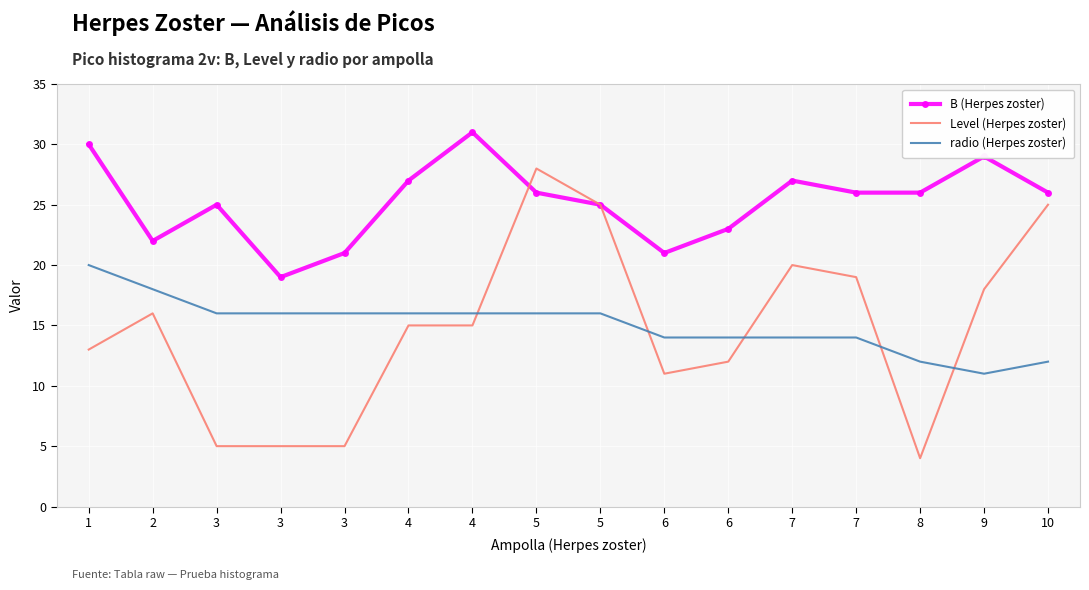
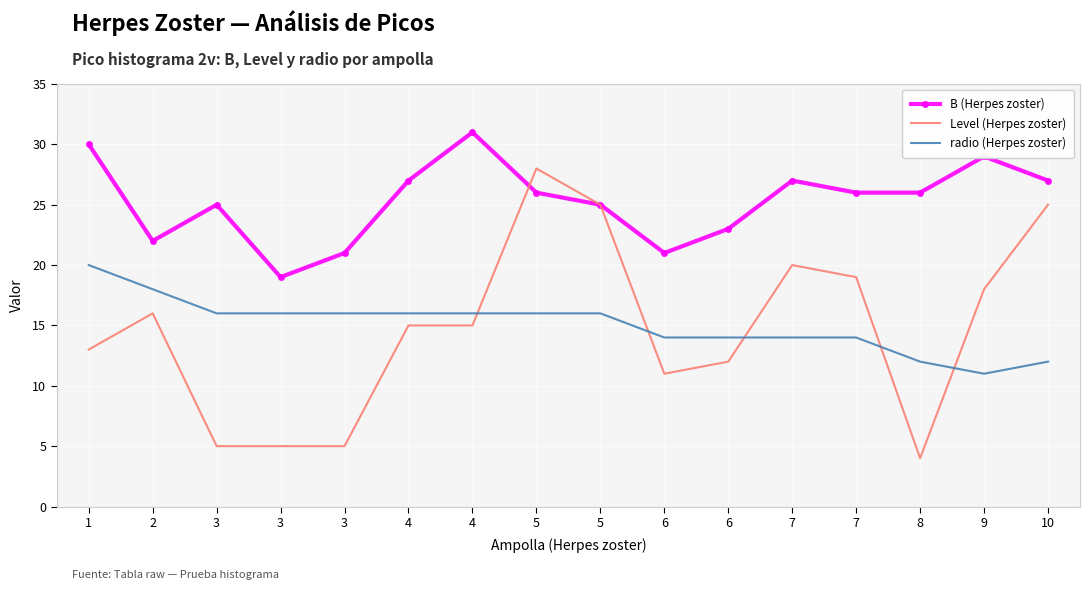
  {
    "B (Herpes zoster)": {
      "1": 30,
      "2": 22,
      "8": 26,
-     "10": 26
+     "10": 27
    },
    "Level (Herpes zoster)": {
      "1": 13,
      "2": 16,
      "8": 4,
      "9": 18,
      "10": 25
    },
    "radio (Herpes zoster)": {
      "1": 20,
      "2": 18,
      "8": 12,
      "9": 11,
      "10": 12
    }
  }
